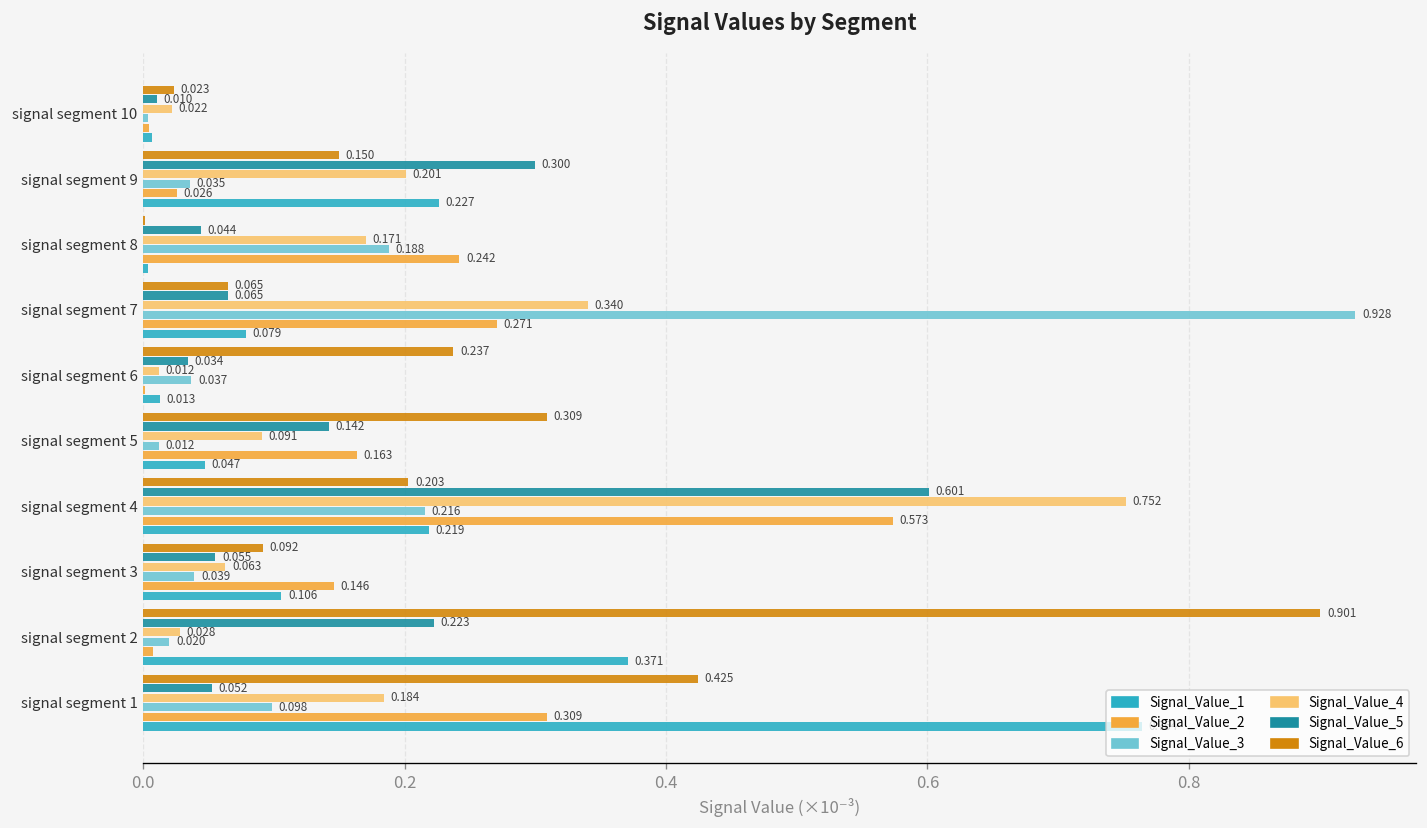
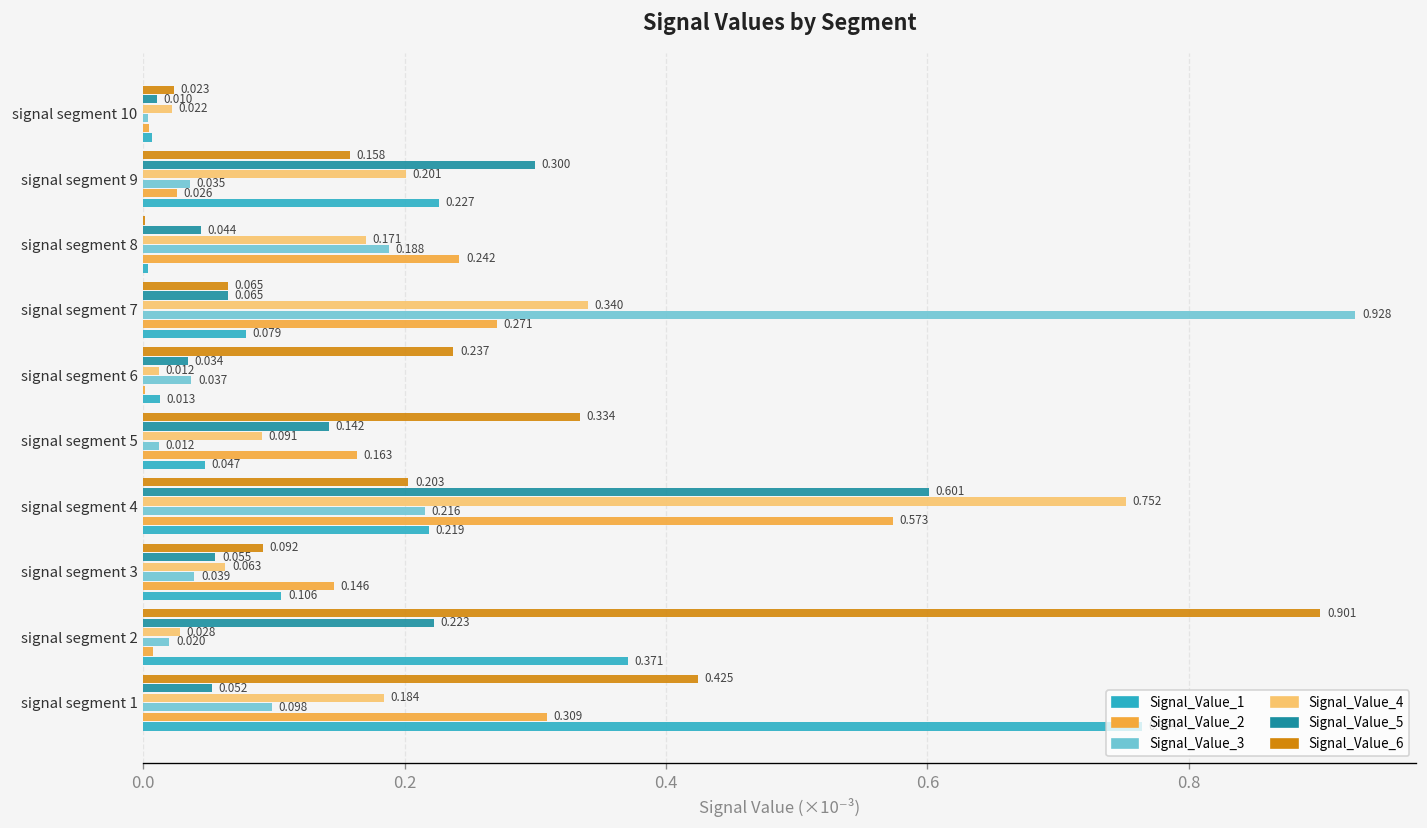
  {
    "Signal_Value_3": {
      "signal segment 9": 0.035,
      "signal segment 8": 0.188,
      "signal segment 7": 0.928,
      "signal segment 6": 0.037,
      "signal segment 5": 0.012,
      "signal segment 4": 0.216,
      "signal segment 3": 0.039,
      "signal segment 2": 0.020,
      "signal segment 1": 0.098
    },
    "Signal_Value_6": {
      "signal segment 10": 0.023,
-     "signal segment 9": 0.150,
+     "signal segment 9": 0.158,
      "signal segment 6": 0.237,
-     "signal segment 5": 0.309,
+     "signal segment 5": 0.334,
      "signal segment 4": 0.203,
      "signal segment 3": 0.092,
      "signal segment 2": 0.901,
      "signal segment 1": 0.425
    }
  }
